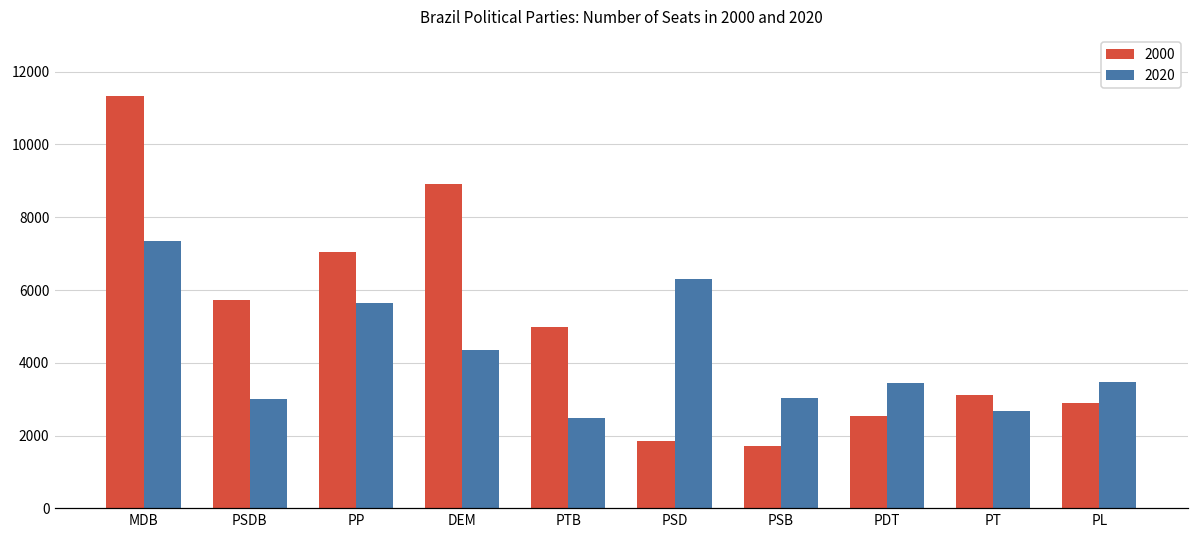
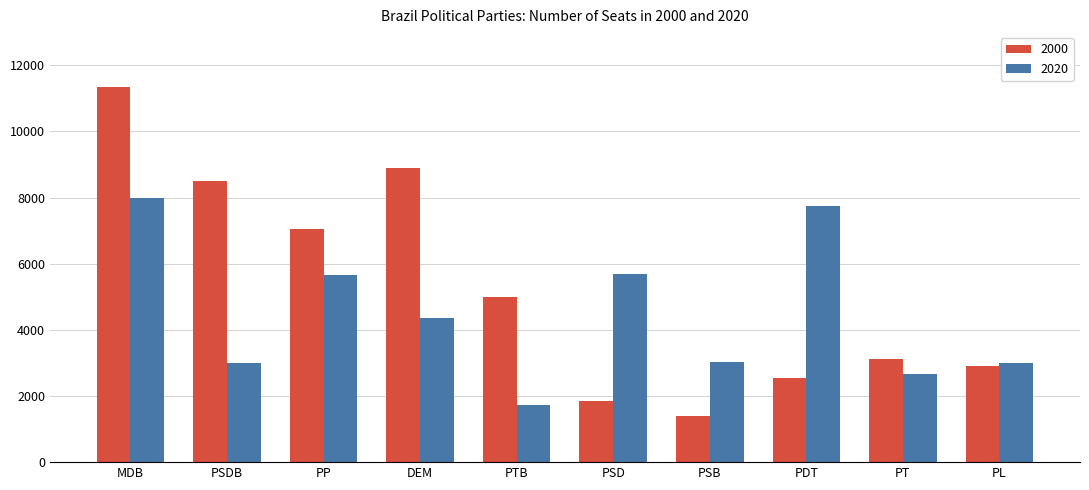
  {
    "2000": {
      "MDB": 11300,
-     "PSDB": 5700,
+     "PSDB": 8500,
      "PP": 7100,
      "DEM": 8900,
      "PTB": 5000,
      "PSD": 1800,
-     "PSB": 1700,
+     "PSB": 1400,
      "PDT": 2500,
      "PT": 3100,
      "PL": 2900
    },
    "2020": {
-     "MDB": 7300,
+     "MDB": 8000,
      "PSDB": 3000,
      "PP": 5700,
      "DEM": 4400,
-     "PTB": 2500,
-     "PSD": 6300,
+     "PTB": 1700,
+     "PSD": 5700,
      "PSB": 3000,
-     "PDT": 3400,
+     "PDT": 7700,
      "PT": 2700,
-     "PL": 3500
+     "PL": 3000
    }
  }
